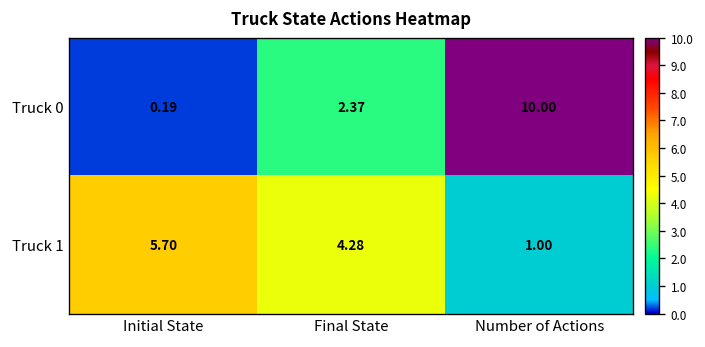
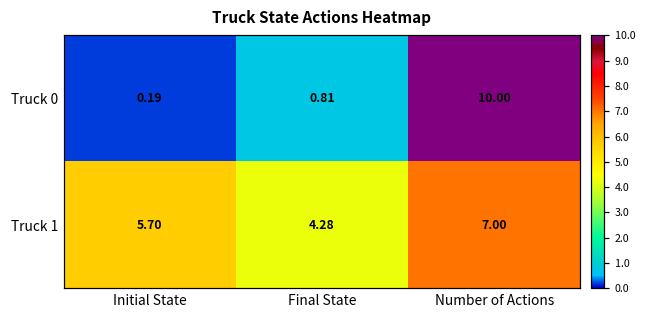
  {
    "Truck 0": {
      "Initial State": 0.19,
-     "Final State": 2.37,
+     "Final State": 0.81,
      "Number of Actions": 10.00
    },
    "Truck 1": {
      "Initial State": 5.70,
      "Final State": 4.28,
-     "Number of Actions": 1.00
+     "Number of Actions": 7.00
    }
  }
